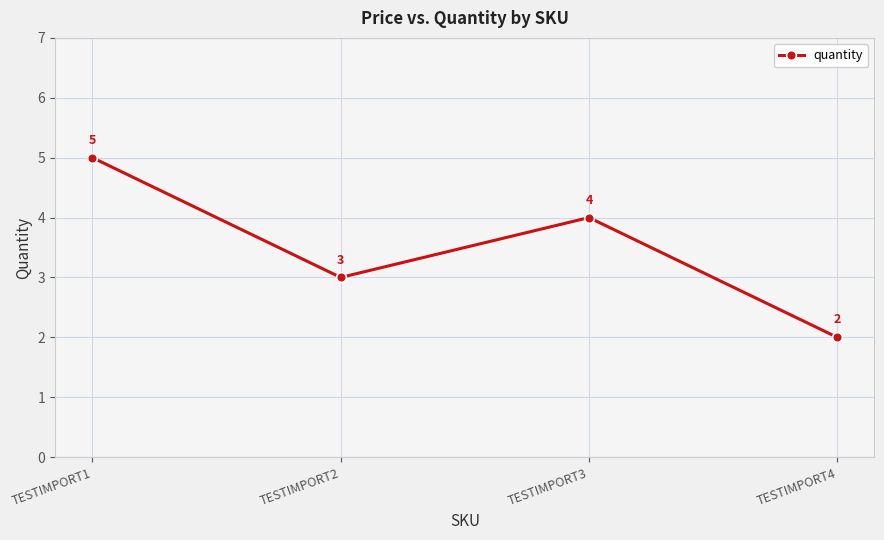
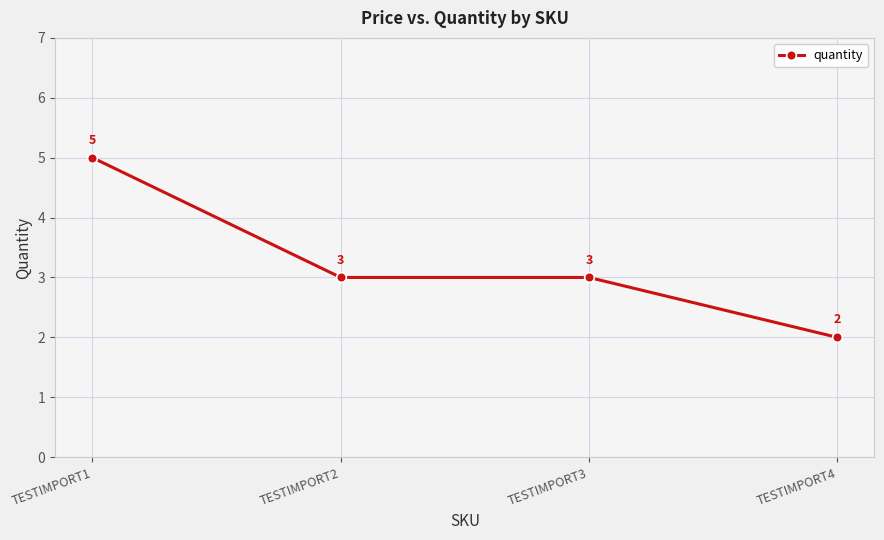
  {
    "TESTIMPORT1": 5,
    "TESTIMPORT2": 3,
-   "TESTIMPORT3": 4,
+   "TESTIMPORT3": 3,
    "TESTIMPORT4": 2
  }
